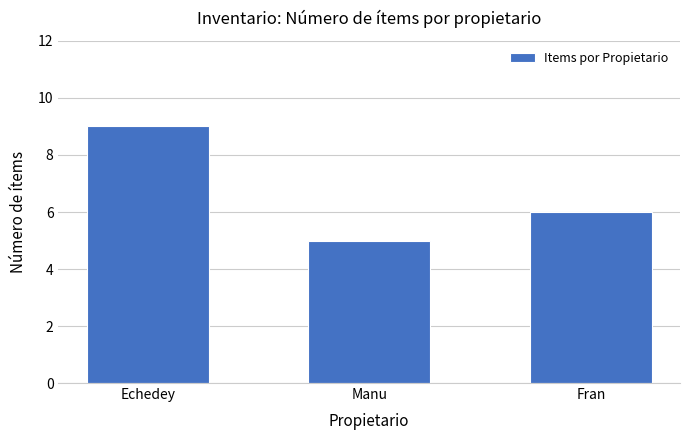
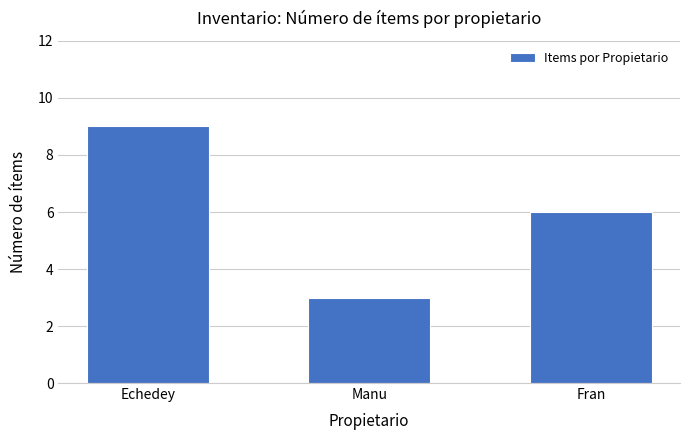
  {
    "Echedey": 9,
-   "Manu": 5,
+   "Manu": 3,
    "Fran": 6
  }
